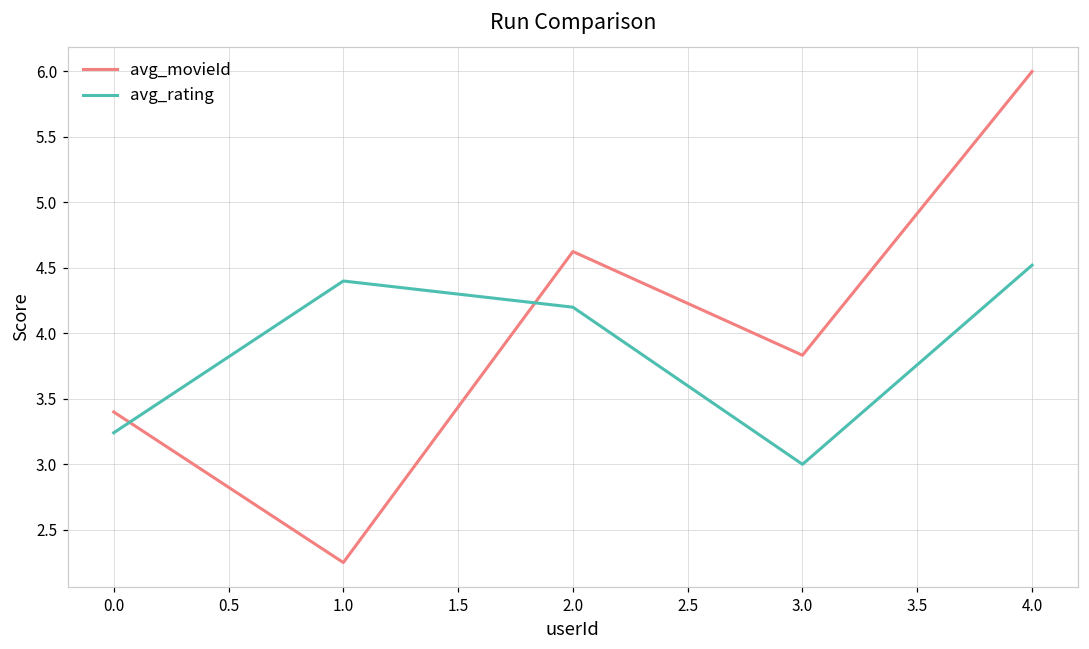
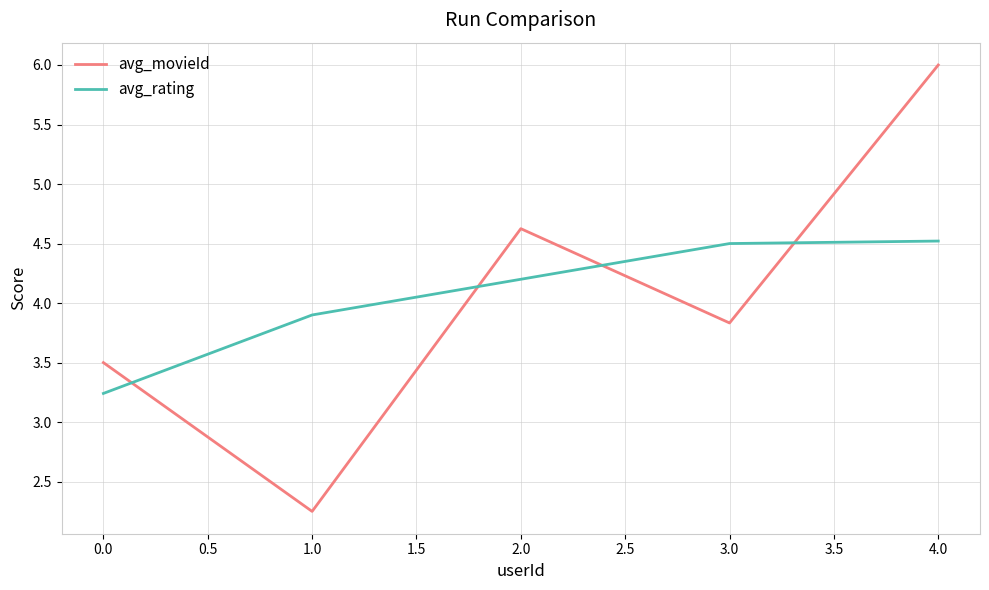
  {
    "avg_movieId": {
-     "0.0": 3.4,
+     "0.0": 3.5,
      "1.0": 2.25,
      "2.0": 4.63,
      "3.0": 3.83,
      "4.0": 6.0
    },
    "avg_rating": {
      "0.0": 3.24,
-     "1.0": 4.4,
+     "1.0": 3.9,
      "2.0": 4.2,
-     "3.0": 3.0,
+     "3.0": 4.5,
      "4.0": 4.5
    }
  }
